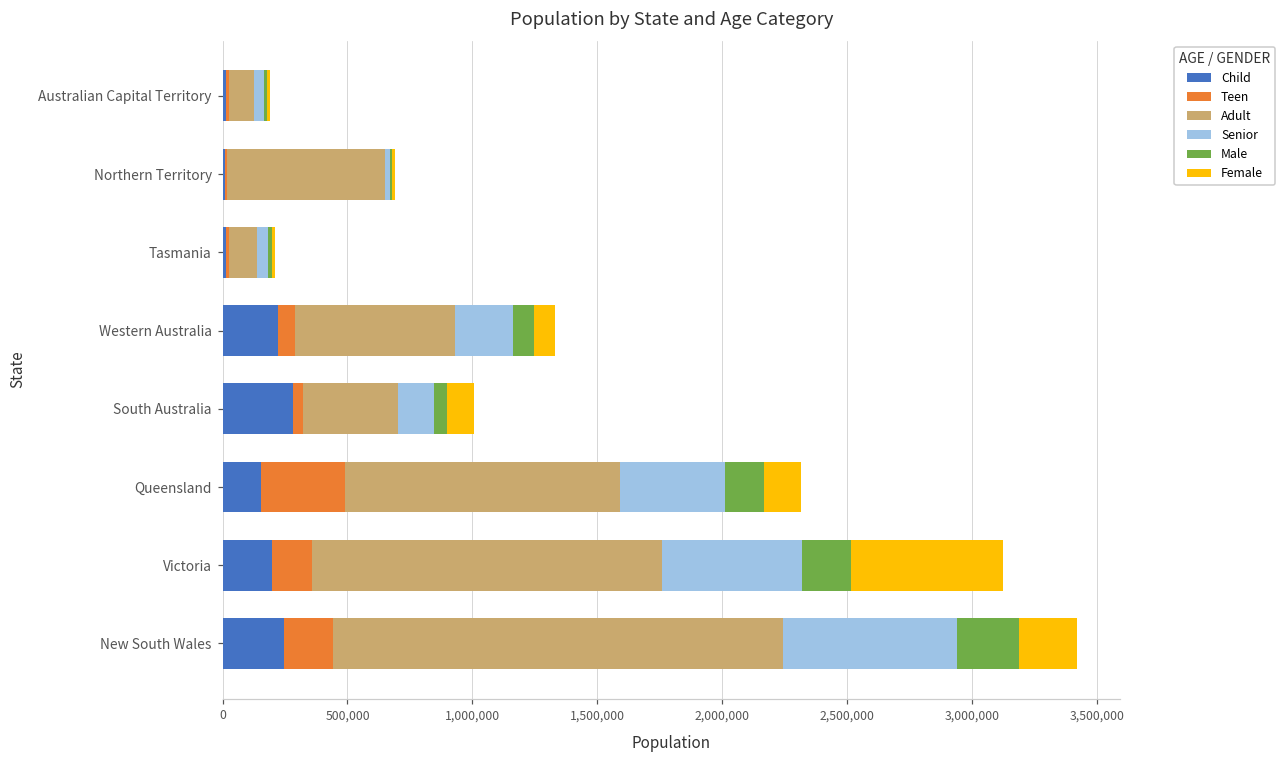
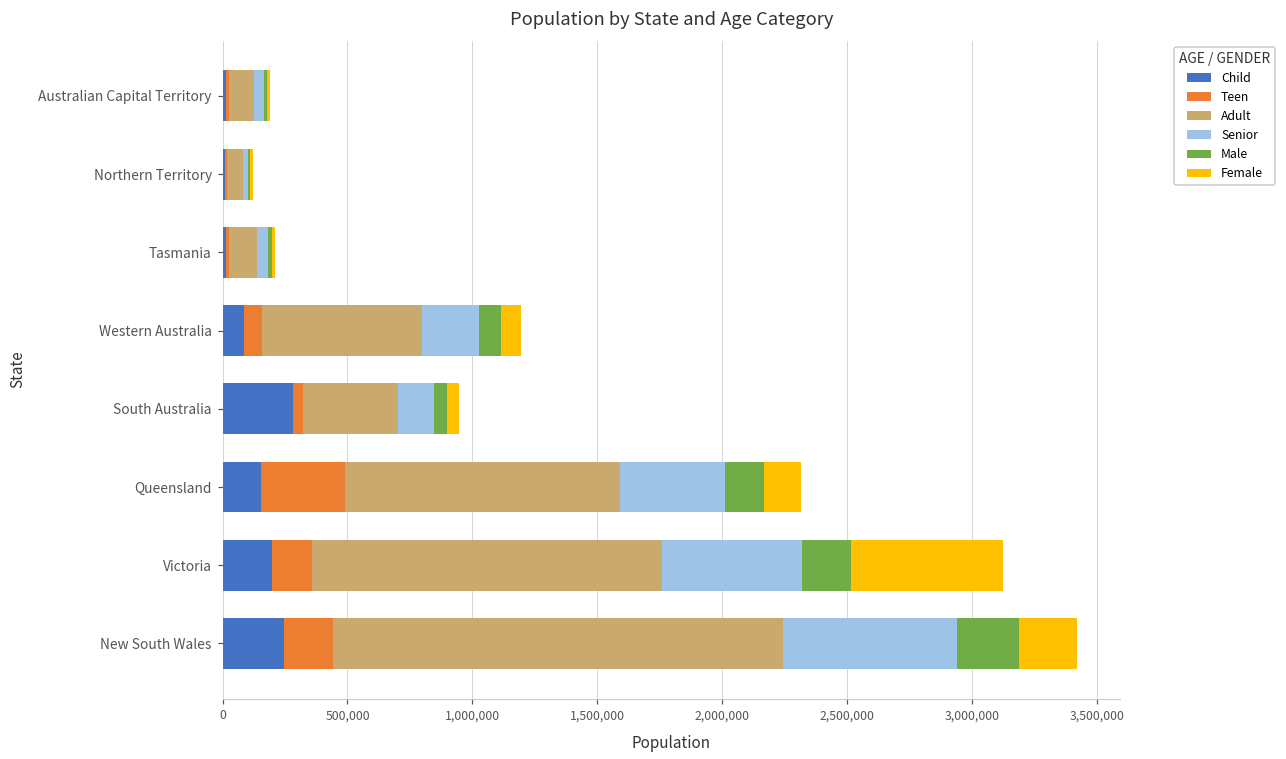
  {
    "Child": {
      "Australian Capital Territory": "10,000",
      "Tasmania": "20,000",
-     "Western Australia": "220,000",
+     "Western Australia": "90,000",
      "South Australia": "280,000",
      "Queensland": "160,000",
      "Victoria": "200,000",
      "New South Wales": "250,000"
    },
    "Teen": {
      "Tasmania": "10,000",
      "Western Australia": "70,000",
      "South Australia": "40,000",
      "Queensland": "340,000",
      "Victoria": "160,000",
      "New South Wales": "200,000"
    },
    "Adult": {
      "Australian Capital Territory": "100,000",
-     "Northern Territory": "630,000",
+     "Northern Territory": "70,000",
      "Tasmania": "110,000",
      "Western Australia": "640,000",
      "South Australia": "380,000",
      "Queensland": "1,100,000",
      "Victoria": "1,400,000",
      "New South Wales": "1,800,000"
    },
    "Senior": {
      "Australian Capital Territory": "40,000",
      "Northern Territory": "20,000",
      "Tasmania": "50,000",
      "Western Australia": "230,000",
      "South Australia": "150,000",
      "Queensland": "420,000",
      "Victoria": "560,000",
      "New South Wales": "700,000"
    },
    "Male": {
      "Australian Capital Territory": "10,000",
      "Tasmania": "20,000",
      "Western Australia": "90,000",
      "South Australia": "50,000",
      "Queensland": "160,000",
      "Victoria": "200,000",
      "New South Wales": "250,000"
    },
    "Female": {
      "Australian Capital Territory": "10,000",
      "Tasmania": "10,000",
      "Western Australia": "80,000",
-     "South Australia": "110,000",
+     "South Australia": "50,000",
      "Queensland": "150,000",
      "Victoria": "610,000",
      "New South Wales": "230,000"
    }
  }
